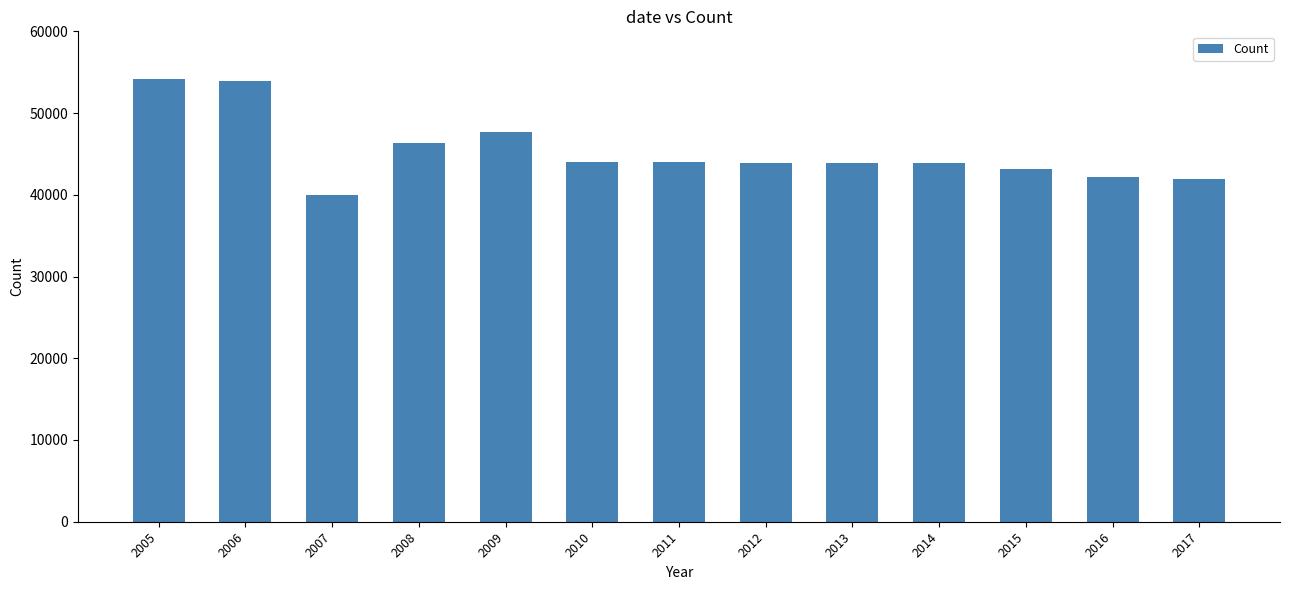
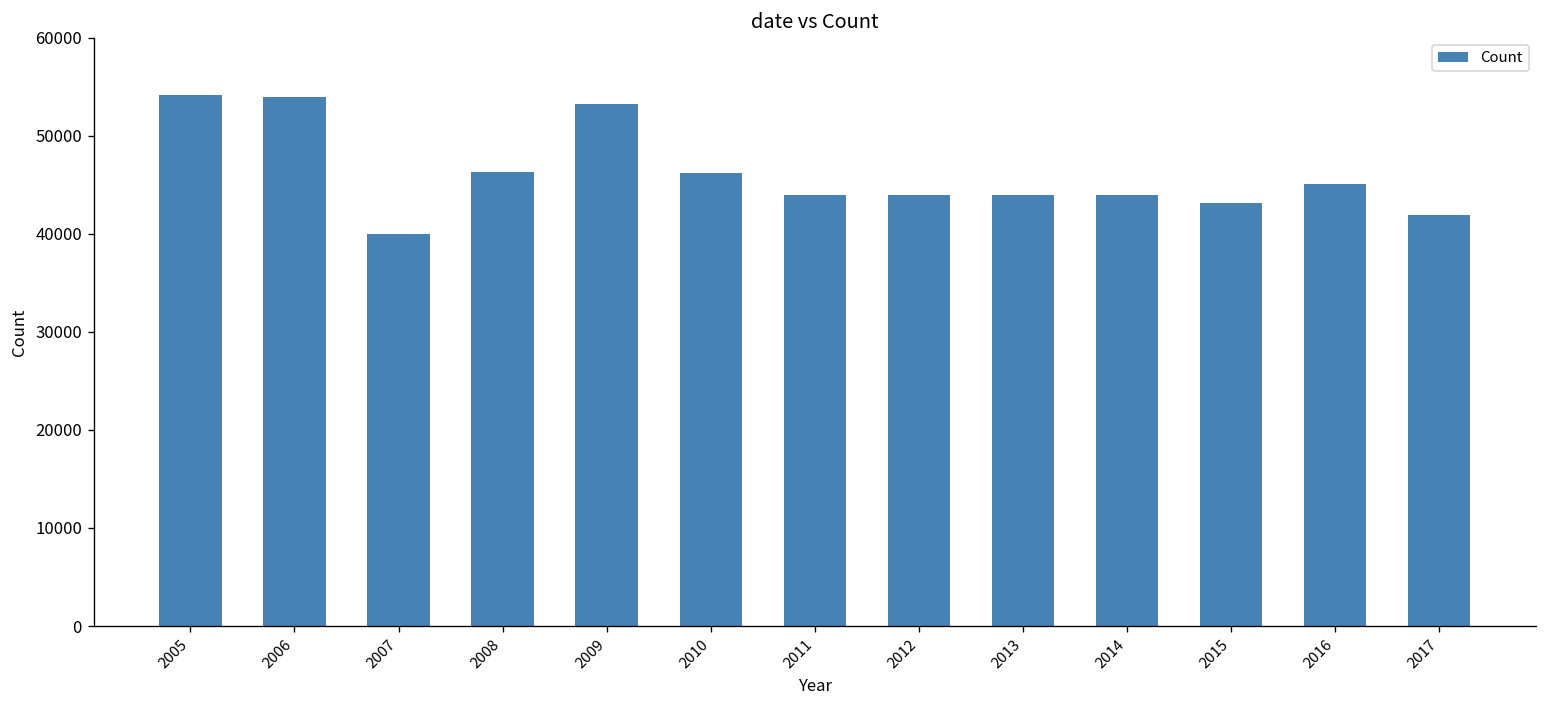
  {
    "2005": 54000,
    "2006": 54000,
    "2007": 40000,
    "2008": 46000,
-   "2009": 48000,
-   "2010": 44000,
+   "2009": 53000,
+   "2010": 46000,
    "2011": 44000,
    "2012": 44000,
    "2013": 44000,
    "2014": 44000,
    "2015": 43000,
-   "2016": 42000,
+   "2016": 45000,
    "2017": 42000
  }
